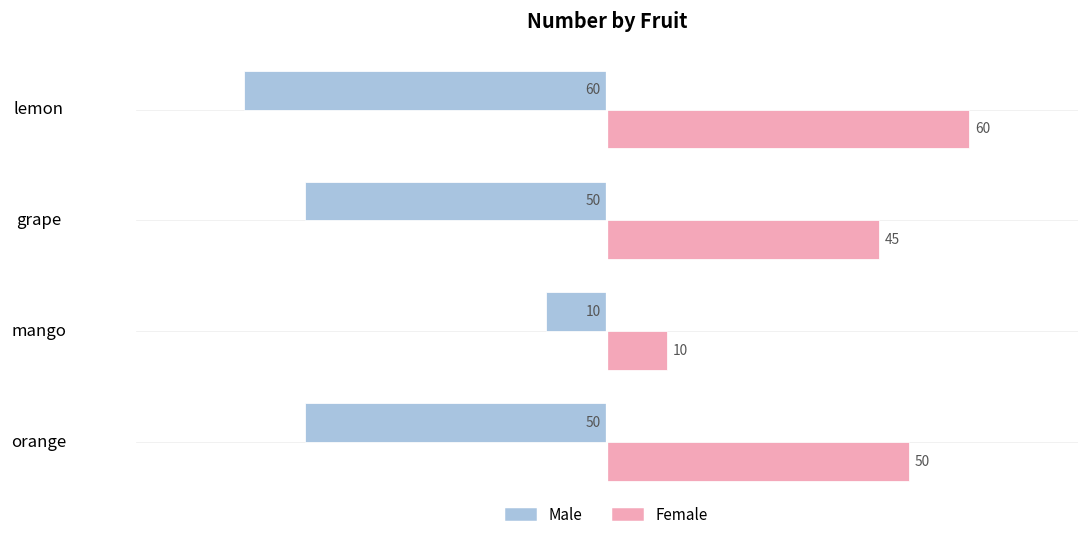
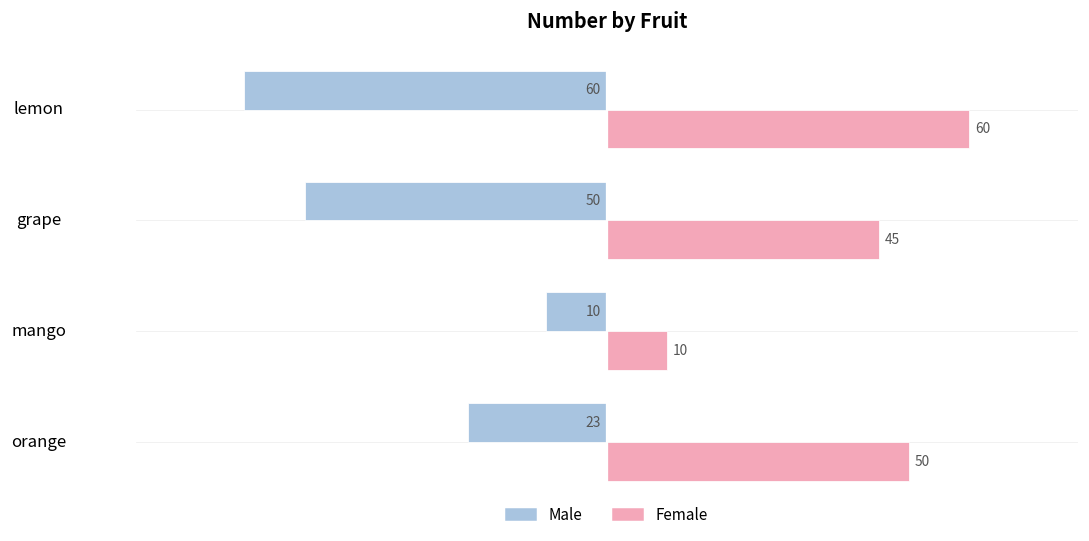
  {
    "Male": {
-     "orange": 50
+     "orange": 23
    },
    "Female": {
      "lemon": 60,
      "grape": 45,
      "mango": 10,
      "orange": 50
    }
  }
